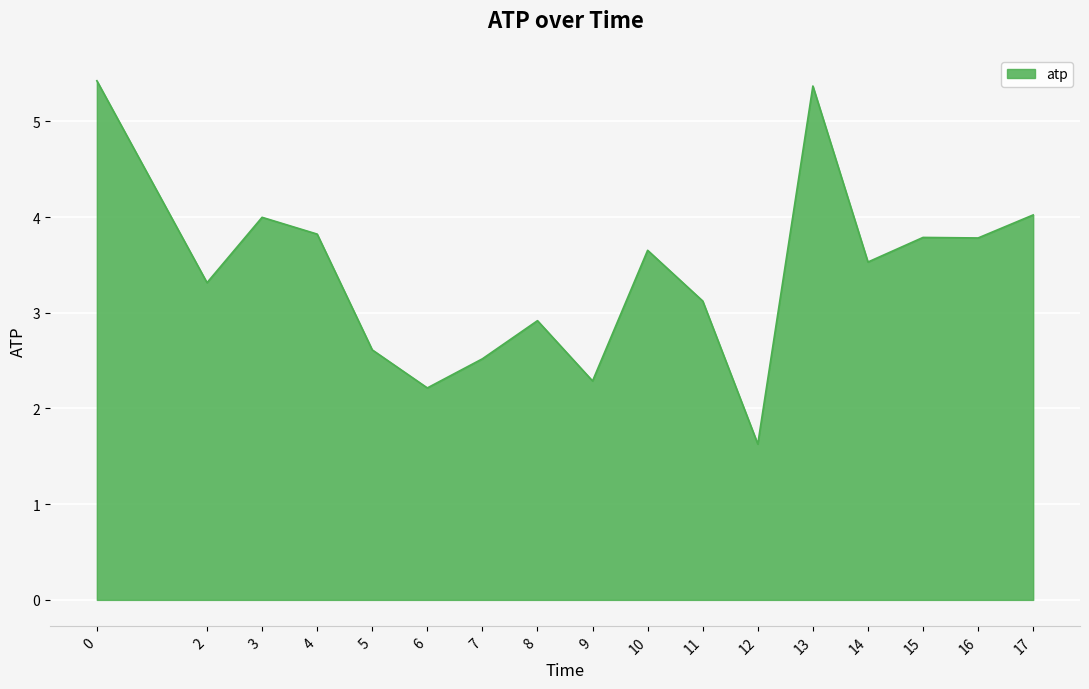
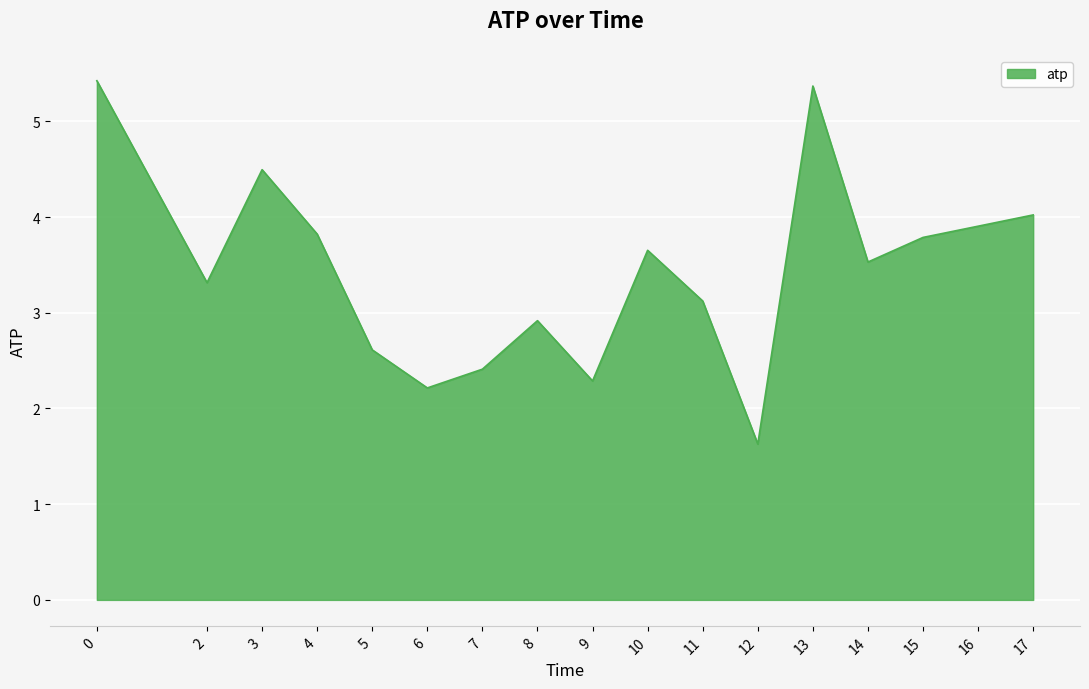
  {
    "0": 5.4,
    "2": 3.3,
-   "3": 4.0,
+   "3": 4.5,
    "4": 3.8,
    "5": 2.6,
    "6": 2.2,
-   "7": 2.5,
+   "7": 2.4,
    "8": 2.9,
    "9": 2.3,
    "10": 3.7,
    "11": 3.1,
    "12": 1.6,
    "13": 5.4,
    "14": 3.5,
    "15": 3.8,
-   "16": 3.8,
+   "16": 3.9,
    "17": 4.0
  }
